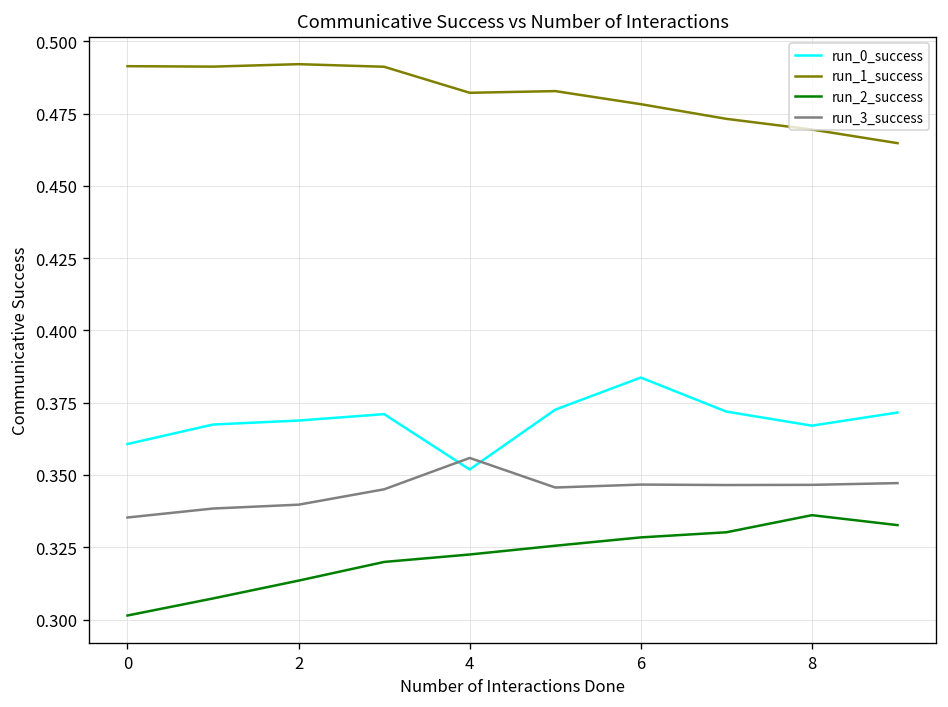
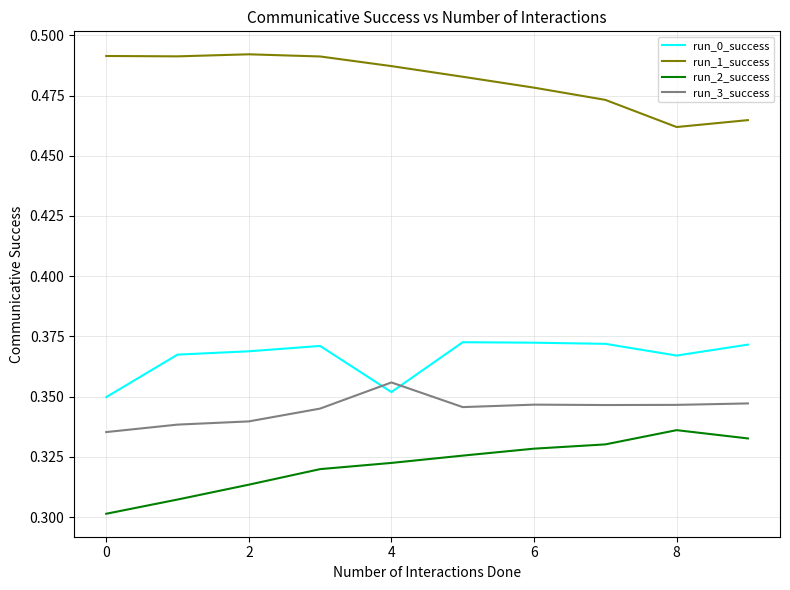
  {
    "run_0_success": {
-     "0": 0.361,
+     "0": 0.350,
      "2": 0.369,
      "4": 0.352,
-     "6": 0.384,
+     "6": 0.372,
      "8": 0.367
    },
    "run_1_success": {
      "0": 0.491,
      "2": 0.492,
-     "4": 0.482,
+     "4": 0.487,
      "6": 0.478,
-     "8": 0.469
+     "8": 0.462
    },
    "run_2_success": {
      "0": 0.301,
      "2": 0.313,
      "4": 0.323,
      "6": 0.328,
      "8": 0.336
    },
    "run_3_success": {
      "0": 0.335,
      "2": 0.340,
      "4": 0.356,
      "6": 0.347,
      "8": 0.347
    }
  }
